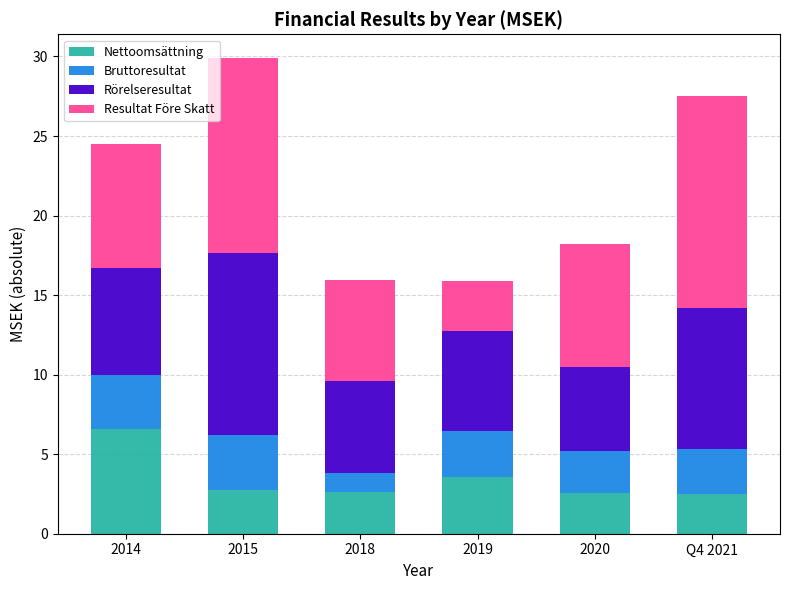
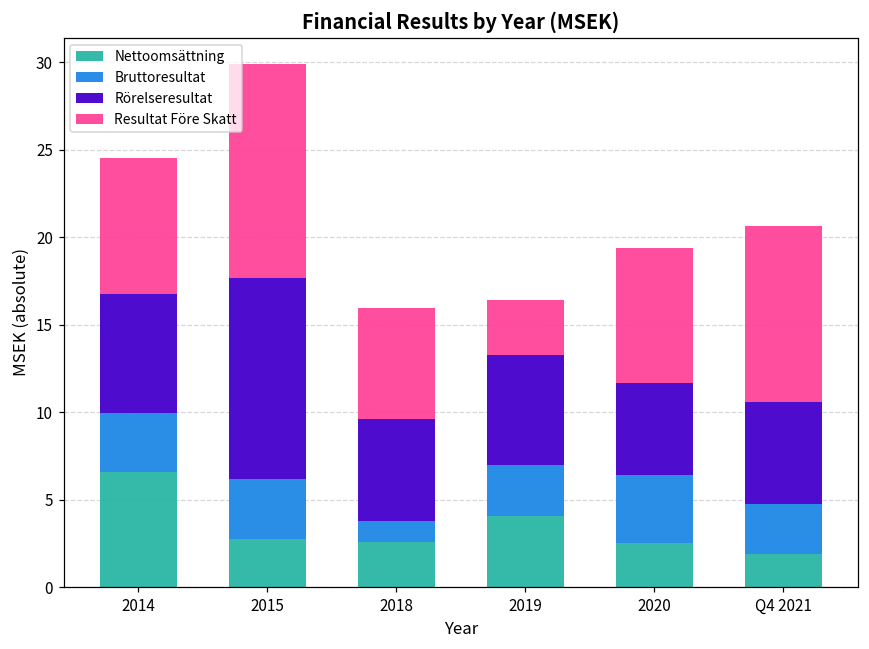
  {
    "Nettoomsättning": {
      "2014": 6.6,
      "2015": 2.8,
      "2018": 2.6,
-     "2019": 3.5,
+     "2019": 4.1,
      "2020": 2.5,
-     "Q4 2021": 2.5
+     "Q4 2021": 1.9
    },
    "Bruttoresultat": {
      "2014": 3.4,
      "2015": 3.4,
      "2018": 1.2,
      "2019": 2.9,
-     "2020": 2.7,
+     "2020": 3.9,
      "Q4 2021": 2.8
    },
    "Rörelseresultat": {
      "2014": 6.8,
      "2015": 11.4,
      "2018": 5.8,
      "2019": 6.3,
      "2020": 5.3,
-     "Q4 2021": 8.8
+     "Q4 2021": 5.8
    },
    "Resultat Före Skatt": {
      "2014": 7.8,
      "2015": 12.3,
      "2018": 6.4,
      "2019": 3.1,
      "2020": 7.7,
-     "Q4 2021": 13.4
+     "Q4 2021": 10.1
    }
  }
